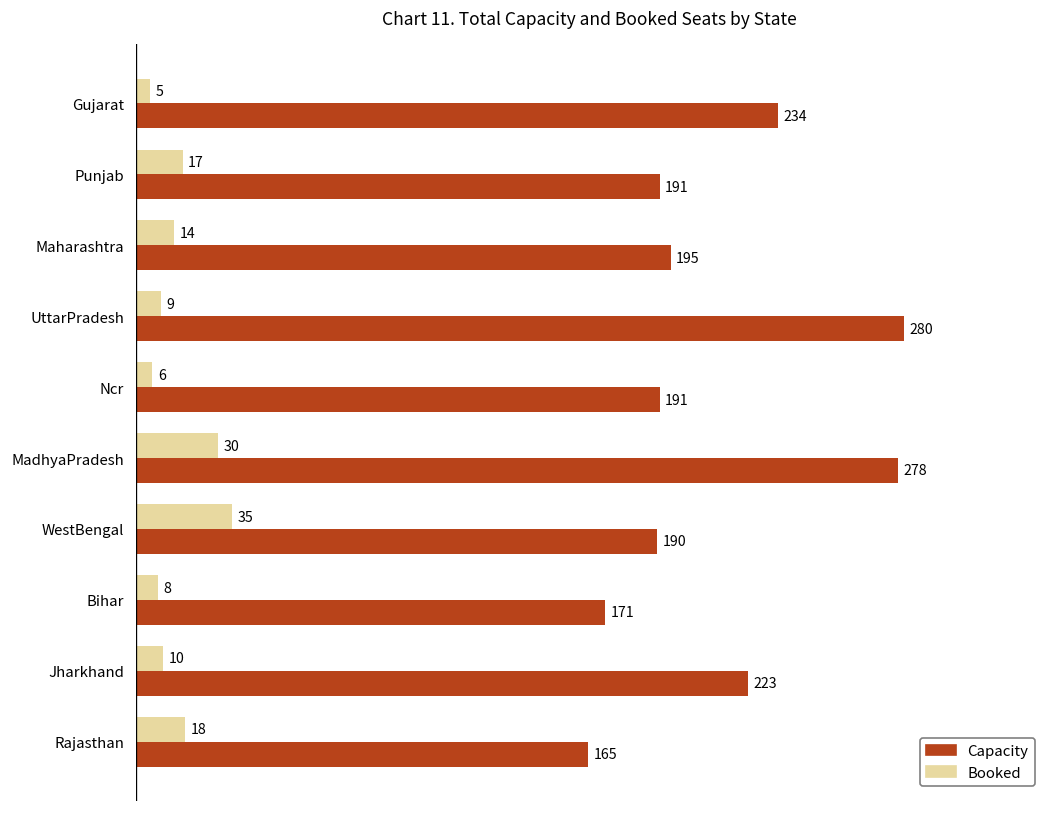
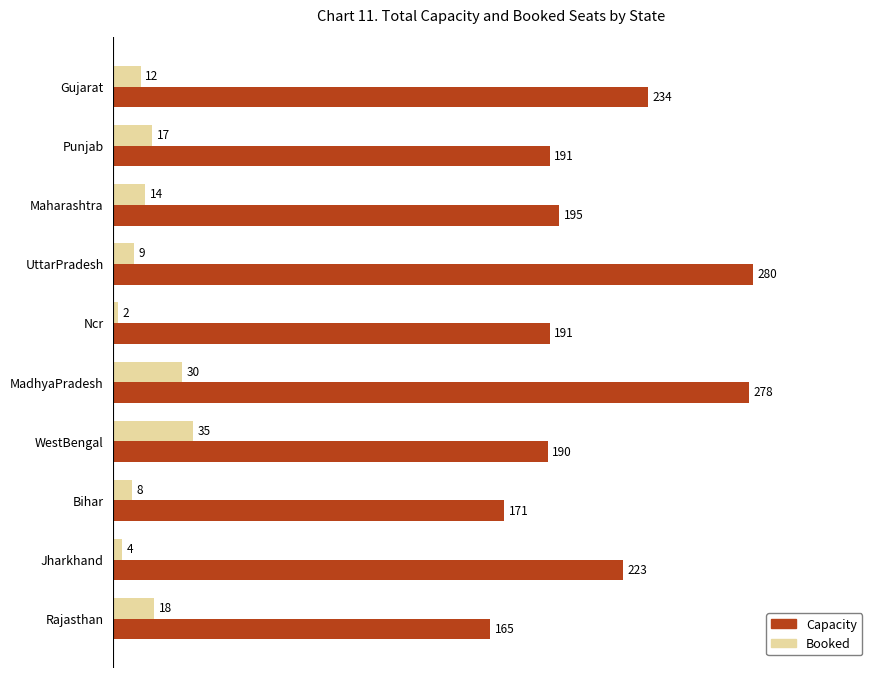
  {
    "Capacity": {
      "Gujarat": 234,
      "Punjab": 191,
      "Maharashtra": 195,
      "UttarPradesh": 280,
      "Ncr": 191,
      "MadhyaPradesh": 278,
      "WestBengal": 190,
      "Bihar": 171,
      "Jharkhand": 223,
      "Rajasthan": 165
    },
    "Booked": {
-     "Gujarat": 5,
+     "Gujarat": 12,
      "Punjab": 17,
      "Maharashtra": 14,
      "UttarPradesh": 9,
-     "Ncr": 6,
+     "Ncr": 2,
      "MadhyaPradesh": 30,
      "WestBengal": 35,
      "Bihar": 8,
-     "Jharkhand": 10,
+     "Jharkhand": 4,
      "Rajasthan": 18
    }
  }
